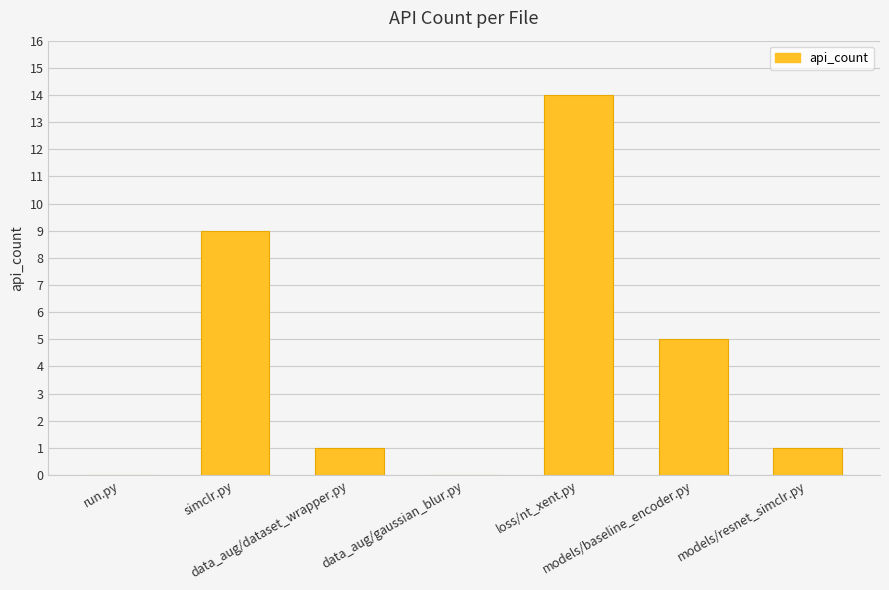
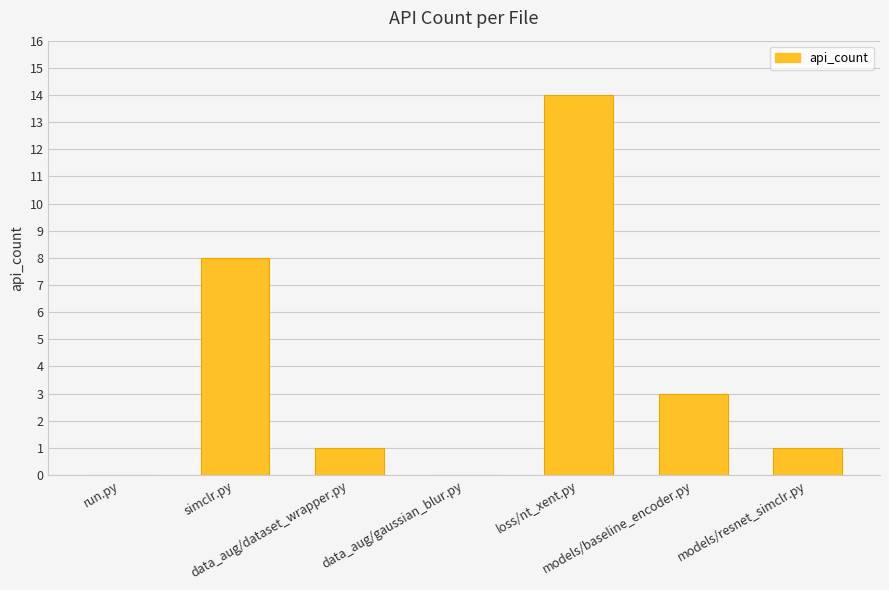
  {
    "run.py": 0,
-   "simclr.py": 9,
+   "simclr.py": 8,
    "data_aug/dataset_wrapper.py": 1,
    "data_aug/gaussian_blur.py": 0,
    "loss/nt_xent.py": 14,
-   "models/baseline_encoder.py": 5,
+   "models/baseline_encoder.py": 3,
    "models/resnet_simclr.py": 1
  }
